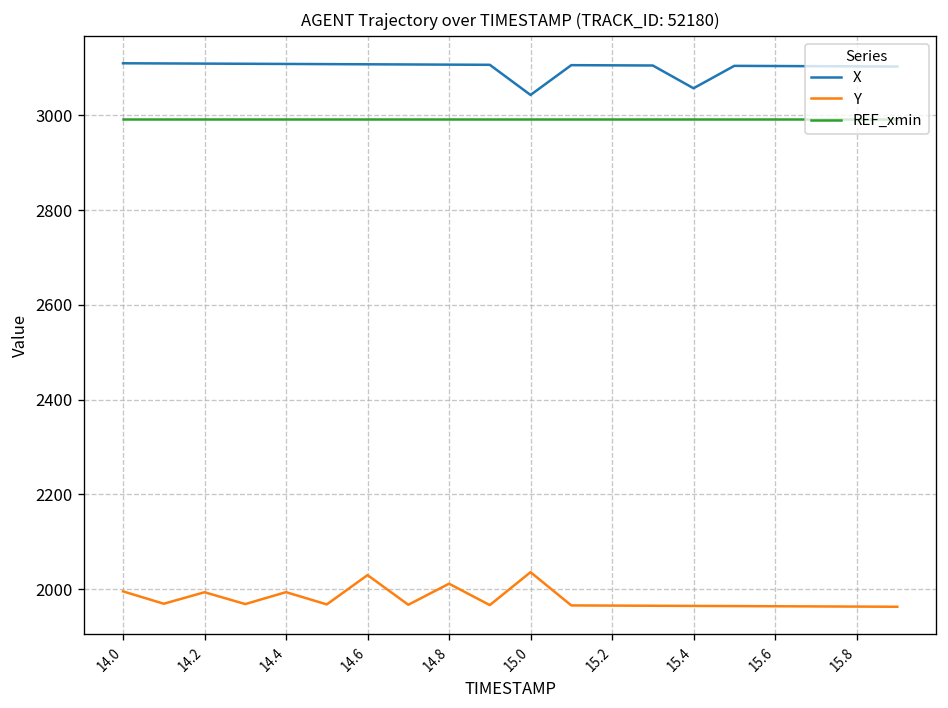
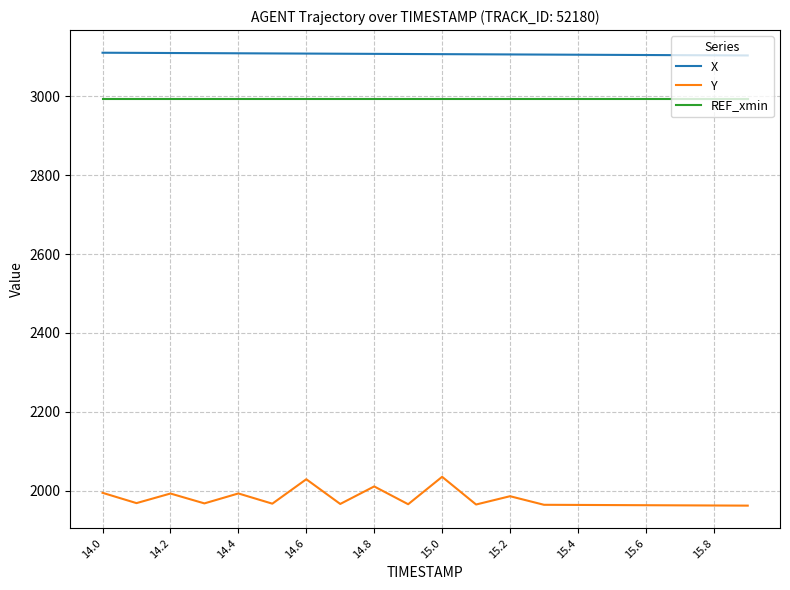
  {
    "X": {
      "14.0": 3110,
      "14.2": 3110,
      "14.4": 3110,
      "14.6": 3110,
      "14.8": 3110,
-     "15.0": 3040,
+     "15.0": 3110,
      "15.2": 3110,
-     "15.4": 3060,
+     "15.4": 3100,
      "15.6": 3100
    },
    "Y": {
      "14.0": 2000,
      "14.2": 1990,
      "14.4": 1990,
      "14.6": 2030,
      "14.8": 2010,
      "15.0": 2040,
-     "15.2": 1970,
+     "15.2": 1990,
      "15.4": 1960,
      "15.6": 1960,
      "15.8": 1960
    },
    "REF_xmin": {
      "14.0": 2990,
      "14.2": 2990,
      "14.4": 2990,
      "14.6": 2990,
      "14.8": 2990,
      "15.0": 2990,
      "15.2": 2990,
      "15.4": 2990,
      "15.6": 2990
    }
  }
